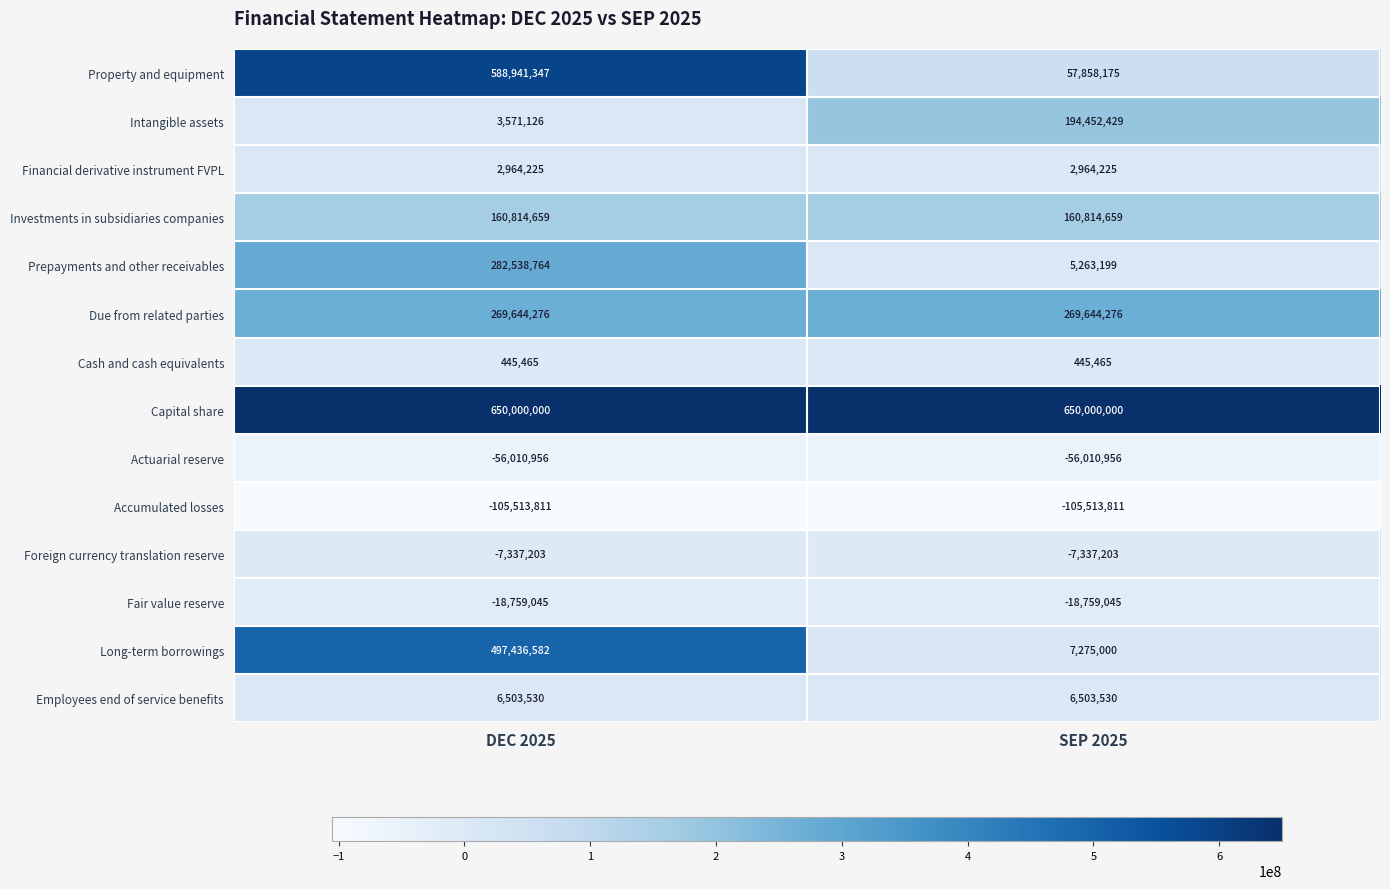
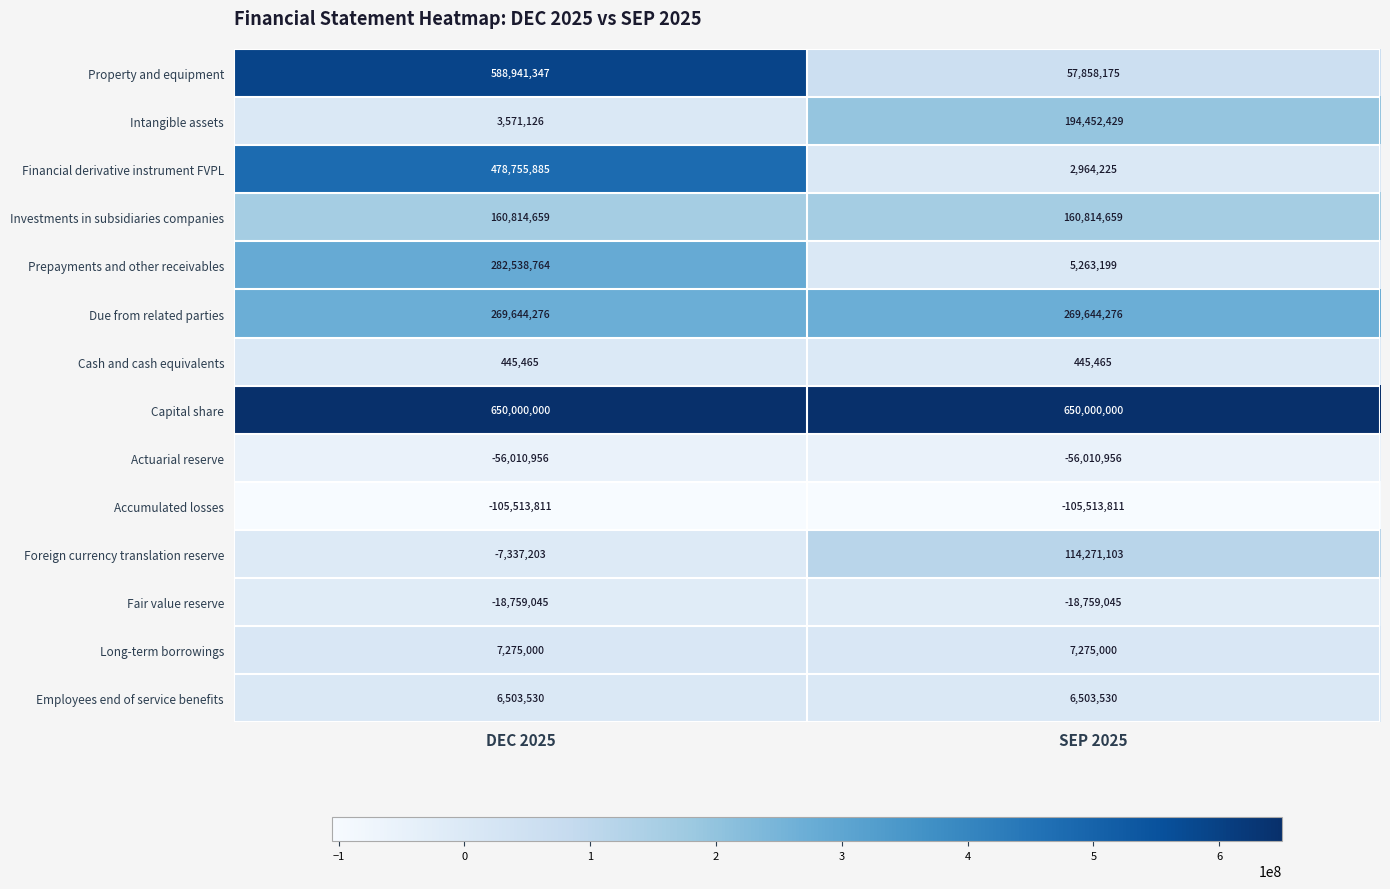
  {
    "Property and equipment": {
      "DEC 2025": "588,941,347",
      "SEP 2025": "57,858,175"
    },
    "Intangible assets": {
      "DEC 2025": "3,571,126",
      "SEP 2025": "194,452,429"
    },
    "Financial derivative instrument FVPL": {
-     "DEC 2025": "2,964,225",
+     "DEC 2025": "478,755,885",
      "SEP 2025": "2,964,225"
    },
    "Investments in subsidiaries companies": {
      "DEC 2025": "160,814,659",
      "SEP 2025": "160,814,659"
    },
    "Prepayments and other receivables": {
      "DEC 2025": "282,538,764",
      "SEP 2025": "5,263,199"
    },
    "Due from related parties": {
      "DEC 2025": "269,644,276",
      "SEP 2025": "269,644,276"
    },
    "Cash and cash equivalents": {
      "DEC 2025": "445,465",
      "SEP 2025": "445,465"
    },
    "Capital share": {
      "DEC 2025": "650,000,000",
      "SEP 2025": "650,000,000"
    },
    "Actuarial reserve": {
      "DEC 2025": "-56,010,956",
      "SEP 2025": "-56,010,956"
    },
    "Accumulated losses": {
      "DEC 2025": "-105,513,811",
      "SEP 2025": "-105,513,811"
    },
    "Foreign currency translation reserve": {
      "DEC 2025": "-7,337,203",
-     "SEP 2025": "-7,337,203"
+     "SEP 2025": "114,271,103"
    },
    "Fair value reserve": {
      "DEC 2025": "-18,759,045",
      "SEP 2025": "-18,759,045"
    },
    "Long-term borrowings": {
-     "DEC 2025": "497,436,582",
+     "DEC 2025": "7,275,000",
      "SEP 2025": "7,275,000"
    },
    "Employees end of service benefits": {
      "DEC 2025": "6,503,530",
      "SEP 2025": "6,503,530"
    }
  }
